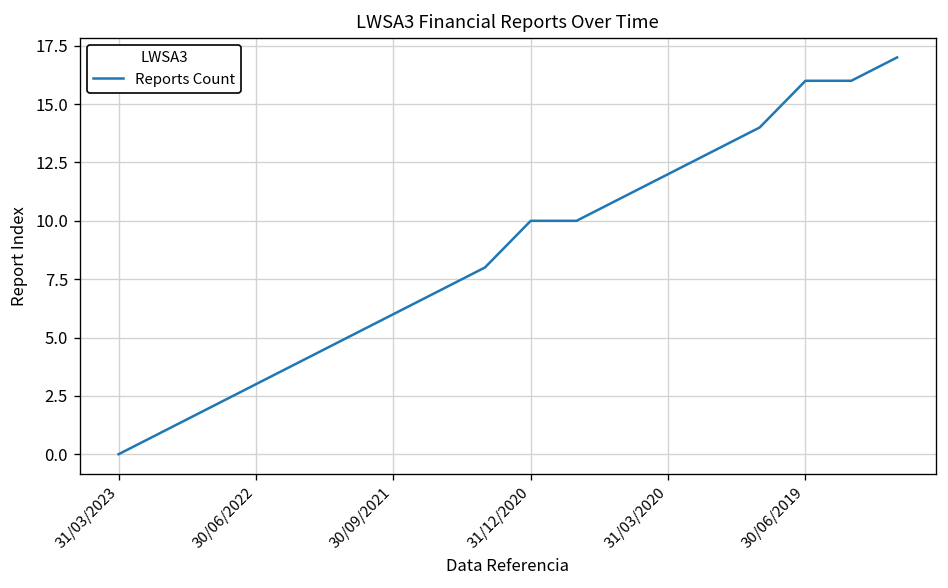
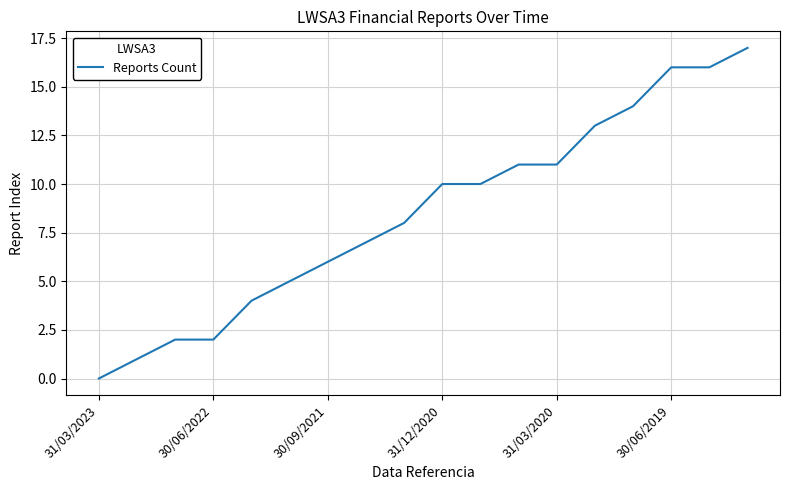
  {
    "31/03/2023": 0,
-   "30/06/2022": 3,
+   "30/06/2022": 2,
    "30/09/2021": 6,
    "31/12/2020": 10,
-   "31/03/2020": 12,
+   "31/03/2020": 11,
    "30/06/2019": 16
  }
